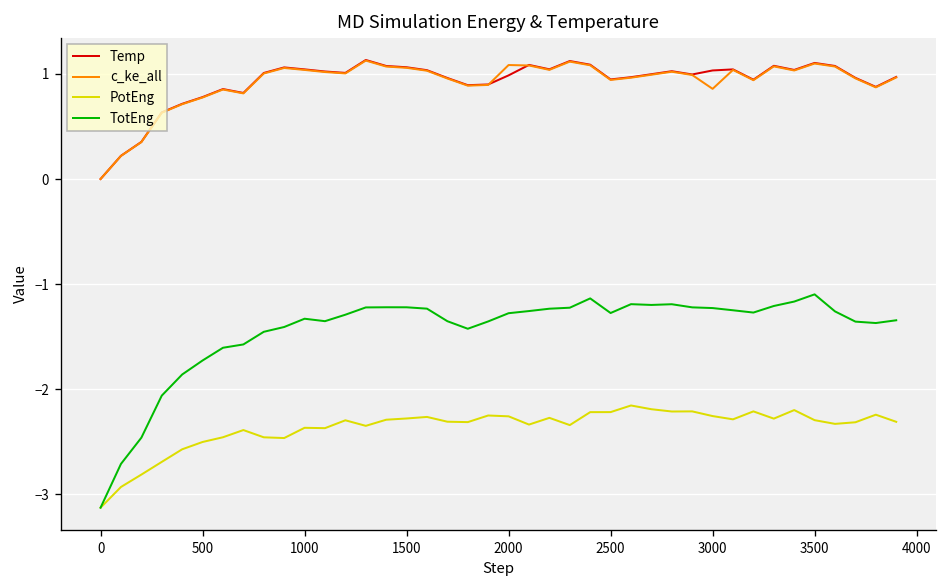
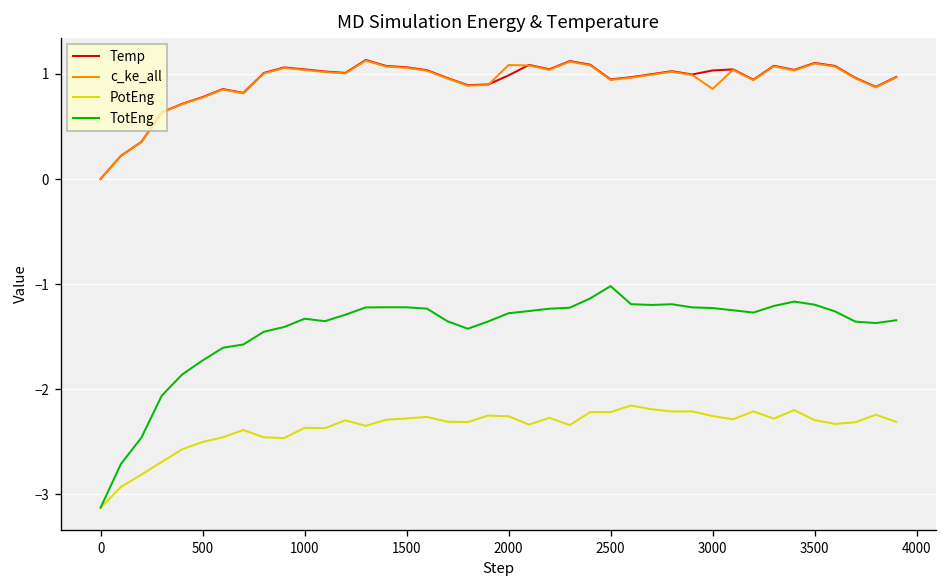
  {
    "Temp": {
      "2000": 1.0,
      "3000": 1.0
    },
    "c_ke_all": {
      "2000": 1.1,
      "3000": 0.9
    },
    "PotEng": {
      "500": -2.5,
      "1000": -2.4,
      "1500": -2.3,
      "2000": -2.3,
      "2500": -2.2,
      "3000": -2.3,
      "3500": -2.3
    },
    "TotEng": {
      "500": -1.7,
      "1000": -1.3,
      "1500": -1.2,
      "2000": -1.3,
-     "2500": -1.3,
+     "2500": -1.0,
      "3000": -1.2,
-     "3500": -1.1
+     "3500": -1.2
    }
  }
